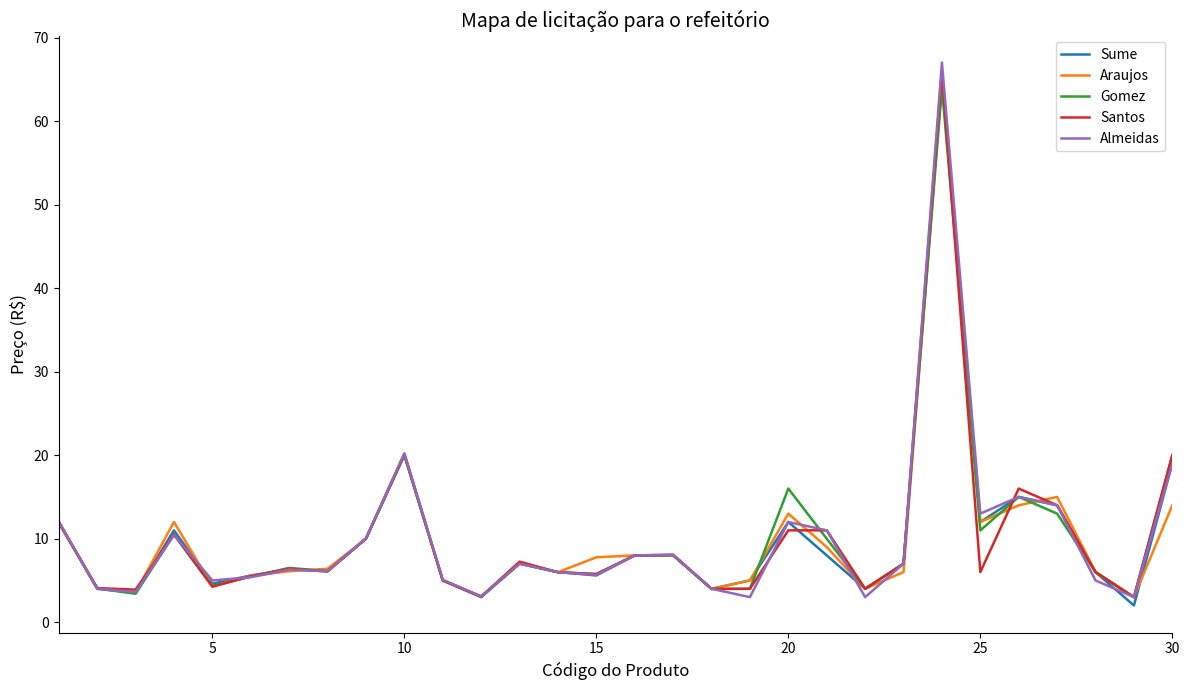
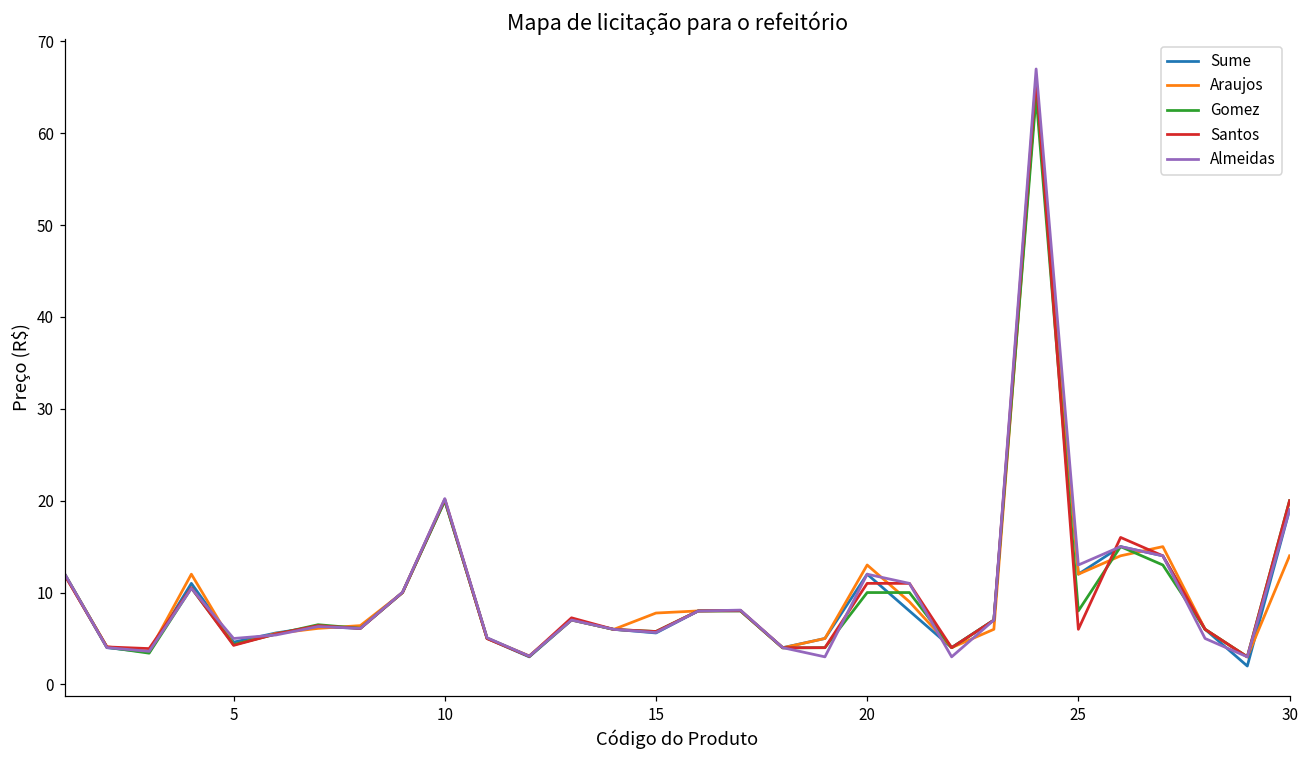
  {
    "Araujos": {
      "15": 8,
      "20": 13,
      "30": 14
    },
    "Gomez": {
-     "20": 16,
-     "25": 11
+     "20": 10,
+     "25": 8
    },
    "Santos": {
      "20": 11,
      "25": 6
    },
    "Almeidas": {
      "5": 5,
      "25": 13
    }
  }
